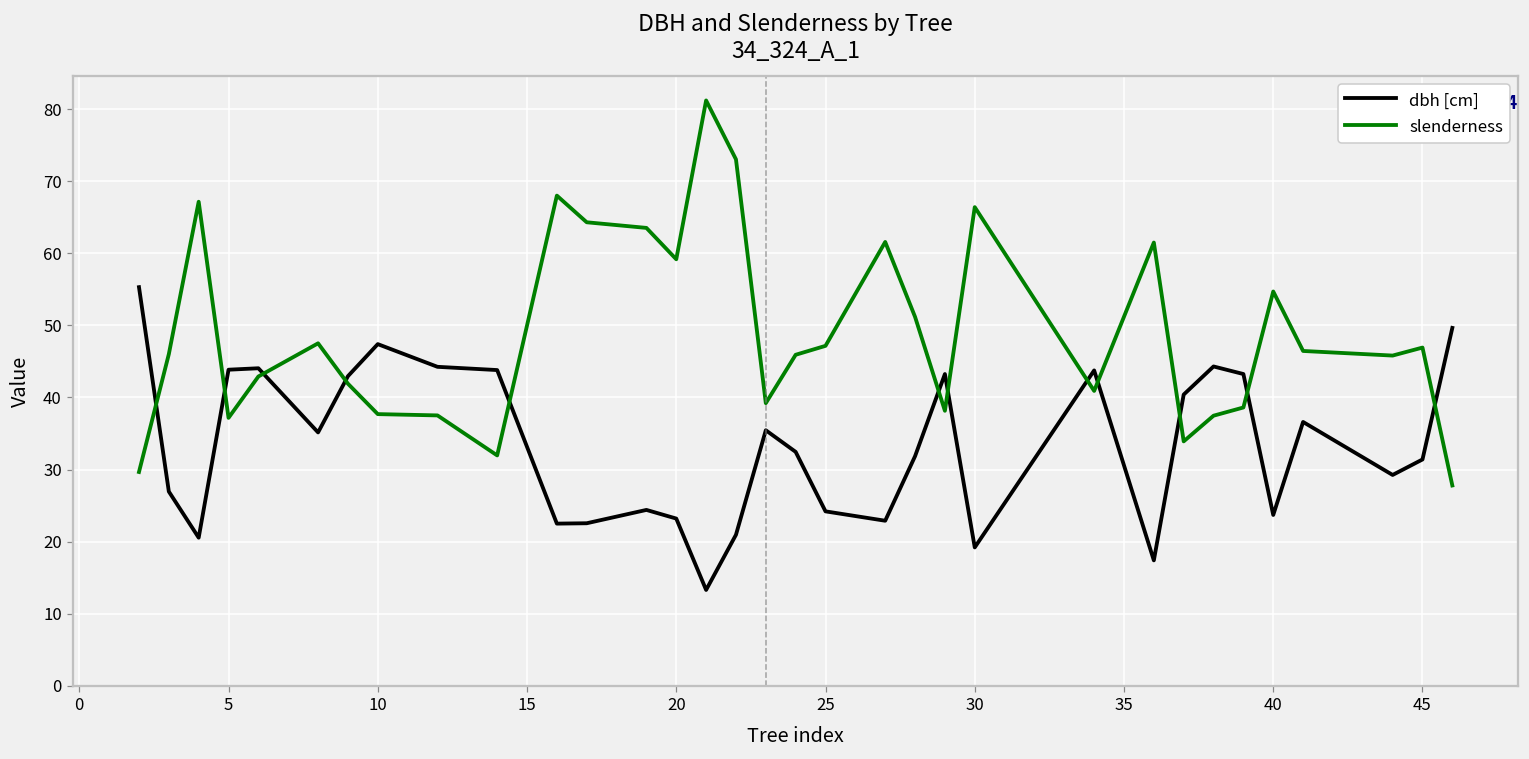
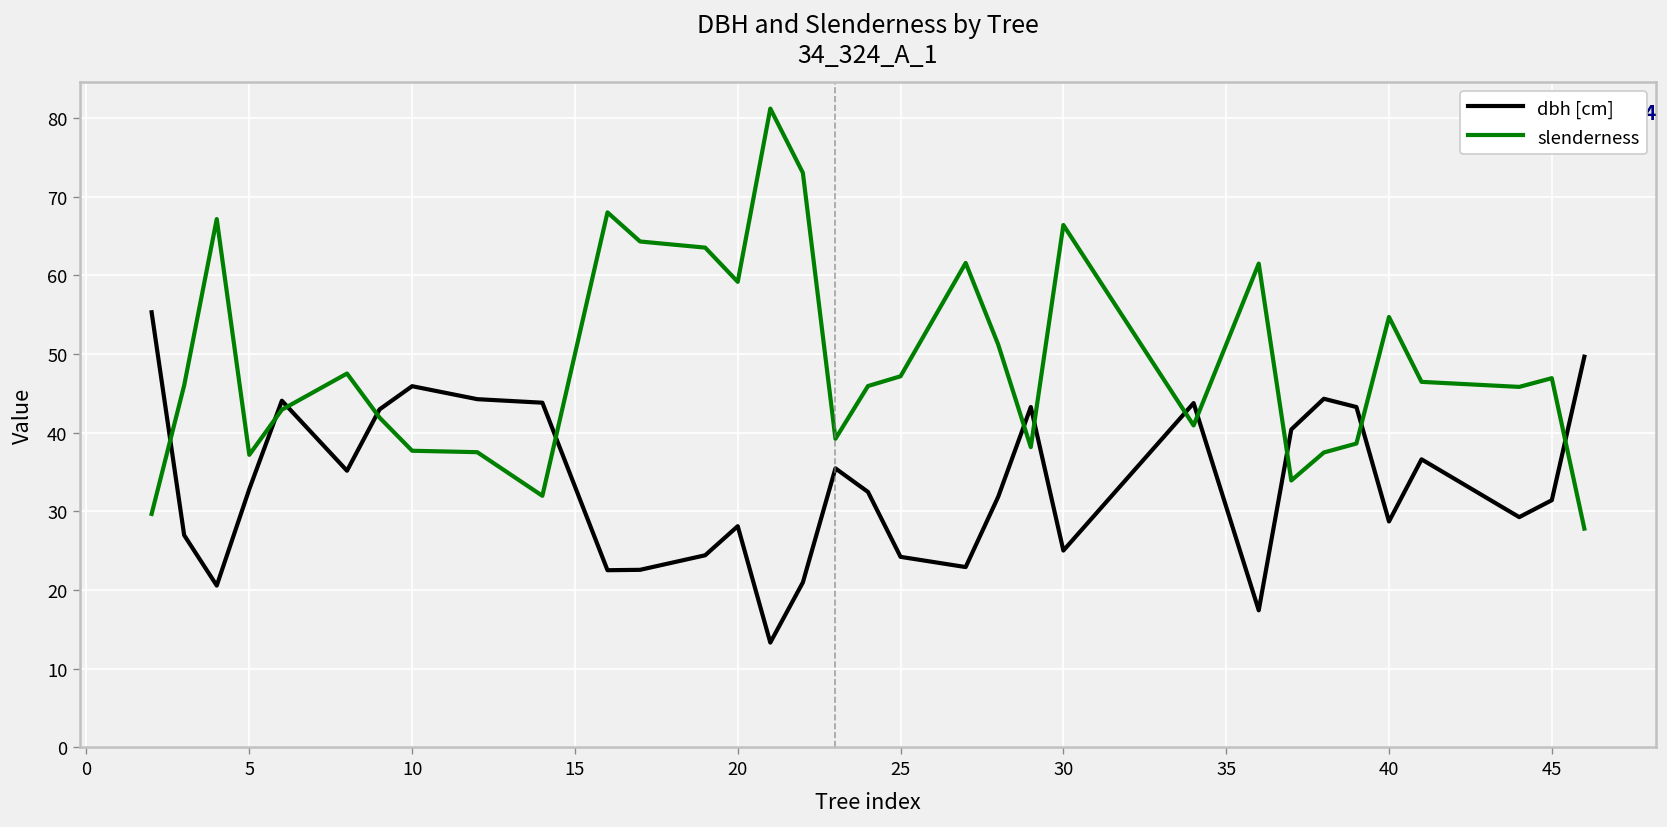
  {
    "dbh [cm]": {
-     "5": 44,
-     "10": 47,
-     "20": 23,
+     "5": 33,
+     "10": 46,
+     "20": 28,
      "25": 24,
-     "30": 19,
-     "40": 24,
+     "30": 25,
+     "40": 29,
      "45": 31
    },
    "slenderness": {
      "5": 37,
      "10": 38,
      "20": 59,
      "25": 47,
      "30": 66,
      "40": 55,
      "45": 47
    }
  }
